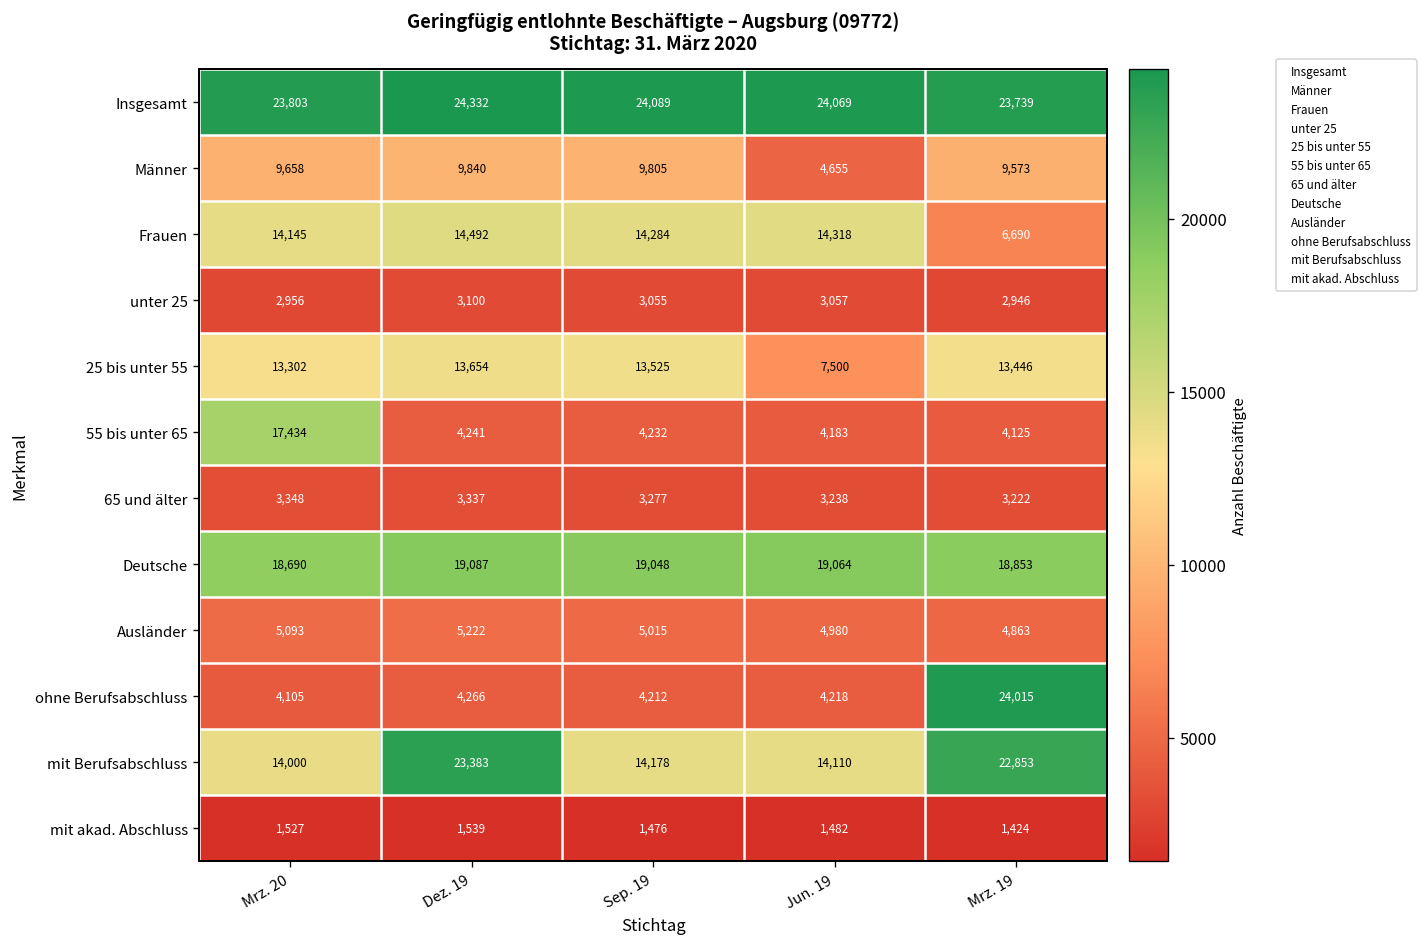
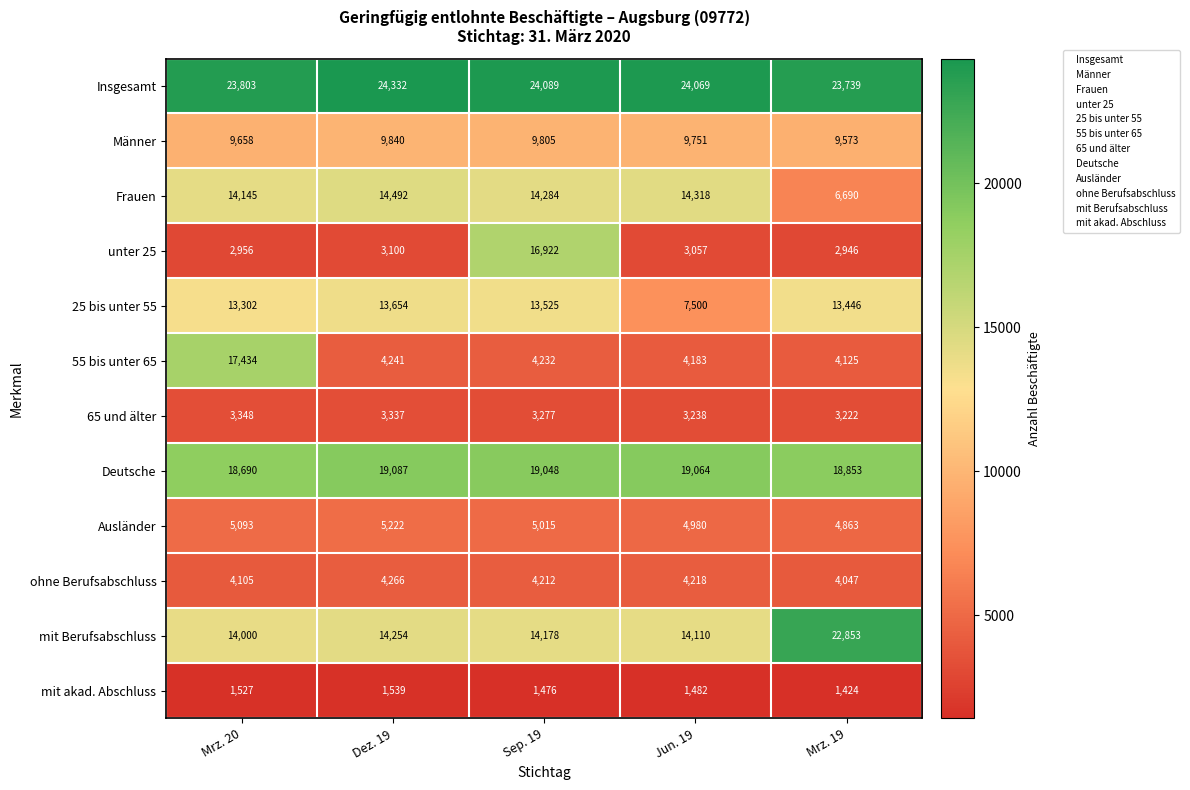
  {
    "Insgesamt": {
      "Mrz. 20": "23,803",
      "Dez. 19": "24,332",
      "Sep. 19": "24,089",
      "Jun. 19": "24,069",
      "Mrz. 19": "23,739"
    },
    "Männer": {
      "Mrz. 20": "9,658",
      "Dez. 19": "9,840",
      "Sep. 19": "9,805",
-     "Jun. 19": "4,655",
+     "Jun. 19": "9,751",
      "Mrz. 19": "9,573"
    },
    "Frauen": {
      "Mrz. 20": "14,145",
      "Dez. 19": "14,492",
      "Sep. 19": "14,284",
      "Jun. 19": "14,318",
      "Mrz. 19": "6,690"
    },
    "unter 25": {
      "Mrz. 20": "2,956",
      "Dez. 19": "3,100",
-     "Sep. 19": "3,055",
+     "Sep. 19": "16,922",
      "Jun. 19": "3,057",
      "Mrz. 19": "2,946"
    },
    "25 bis unter 55": {
      "Mrz. 20": "13,302",
      "Dez. 19": "13,654",
      "Sep. 19": "13,525",
      "Jun. 19": "7,500",
      "Mrz. 19": "13,446"
    },
    "55 bis unter 65": {
      "Mrz. 20": "17,434",
      "Dez. 19": "4,241",
      "Sep. 19": "4,232",
      "Jun. 19": "4,183",
      "Mrz. 19": "4,125"
    },
    "65 und älter": {
      "Mrz. 20": "3,348",
      "Dez. 19": "3,337",
      "Sep. 19": "3,277",
      "Jun. 19": "3,238",
      "Mrz. 19": "3,222"
    },
    "Deutsche": {
      "Mrz. 20": "18,690",
      "Dez. 19": "19,087",
      "Sep. 19": "19,048",
      "Jun. 19": "19,064",
      "Mrz. 19": "18,853"
    },
    "Ausländer": {
      "Mrz. 20": "5,093",
      "Dez. 19": "5,222",
      "Sep. 19": "5,015",
      "Jun. 19": "4,980",
      "Mrz. 19": "4,863"
    },
    "ohne Berufsabschluss": {
      "Mrz. 20": "4,105",
      "Dez. 19": "4,266",
      "Sep. 19": "4,212",
      "Jun. 19": "4,218",
-     "Mrz. 19": "24,015"
+     "Mrz. 19": "4,047"
    },
    "mit Berufsabschluss": {
      "Mrz. 20": "14,000",
-     "Dez. 19": "23,383",
+     "Dez. 19": "14,254",
      "Sep. 19": "14,178",
      "Jun. 19": "14,110",
      "Mrz. 19": "22,853"
    },
    "mit akad. Abschluss": {
      "Mrz. 20": "1,527",
      "Dez. 19": "1,539",
      "Sep. 19": "1,476",
      "Jun. 19": "1,482",
      "Mrz. 19": "1,424"
    }
  }
